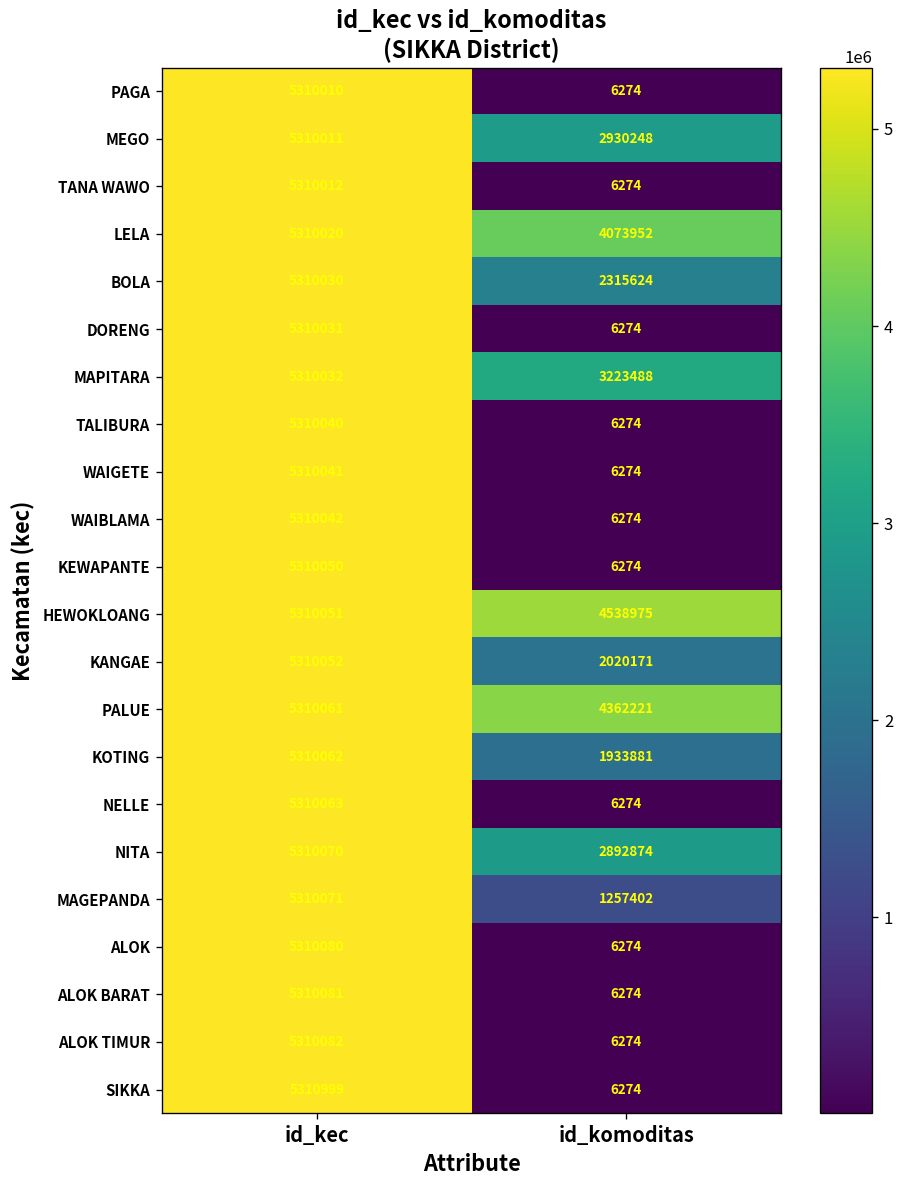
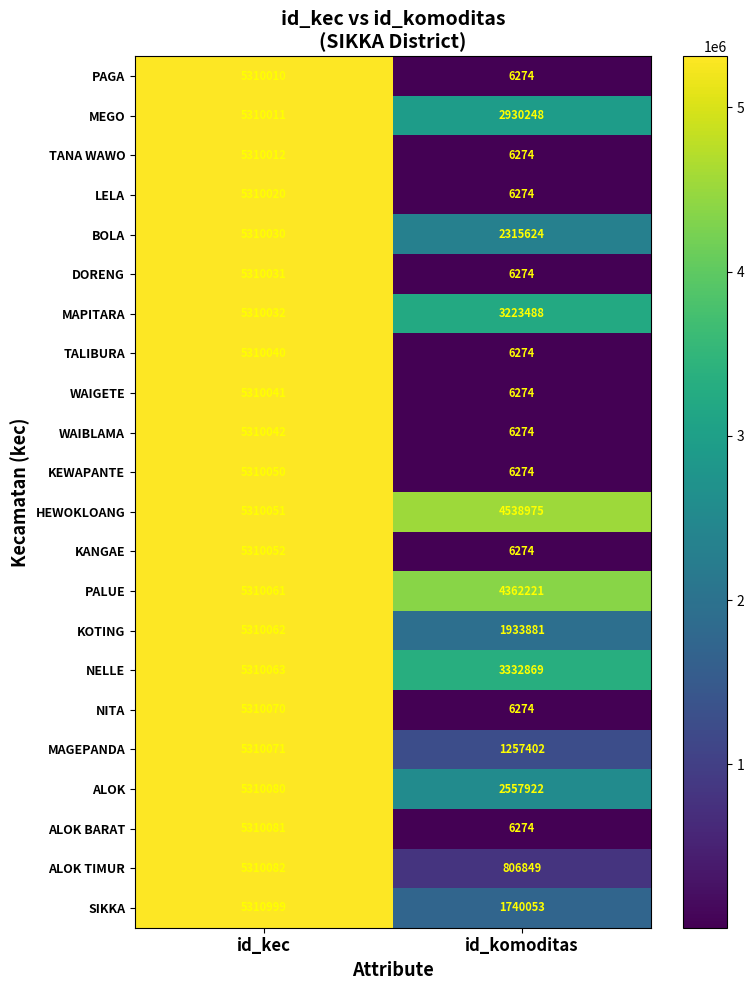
  {
    "PAGA": {
      "id_komoditas": 6274
    },
    "MEGO": {
      "id_komoditas": 2930248
    },
    "TANA WAWO": {
      "id_komoditas": 6274
    },
    "LELA": {
-     "id_komoditas": 4073952
+     "id_komoditas": 6274
    },
    "BOLA": {
      "id_komoditas": 2315624
    },
    "DORENG": {
      "id_komoditas": 6274
    },
    "MAPITARA": {
      "id_komoditas": 3223488
    },
    "TALIBURA": {
      "id_komoditas": 6274
    },
    "WAIGETE": {
      "id_komoditas": 6274
    },
    "WAIBLAMA": {
      "id_komoditas": 6274
    },
    "KEWAPANTE": {
      "id_komoditas": 6274
    },
    "HEWOKLOANG": {
      "id_komoditas": 4538975
    },
    "KANGAE": {
-     "id_komoditas": 2020171
+     "id_komoditas": 6274
    },
    "PALUE": {
      "id_komoditas": 4362221
    },
    "KOTING": {
      "id_komoditas": 1933881
    },
    "NELLE": {
-     "id_komoditas": 6274
+     "id_komoditas": 3332869
    },
    "NITA": {
-     "id_komoditas": 2892874
+     "id_komoditas": 6274
    },
    "MAGEPANDA": {
      "id_komoditas": 1257402
    },
    "ALOK": {
-     "id_komoditas": 6274
+     "id_komoditas": 2557922
    },
    "ALOK BARAT": {
      "id_komoditas": 6274
    },
    "ALOK TIMUR": {
-     "id_komoditas": 6274
+     "id_komoditas": 806849
    },
    "SIKKA": {
-     "id_komoditas": 6274
+     "id_komoditas": 1740053
    }
  }
